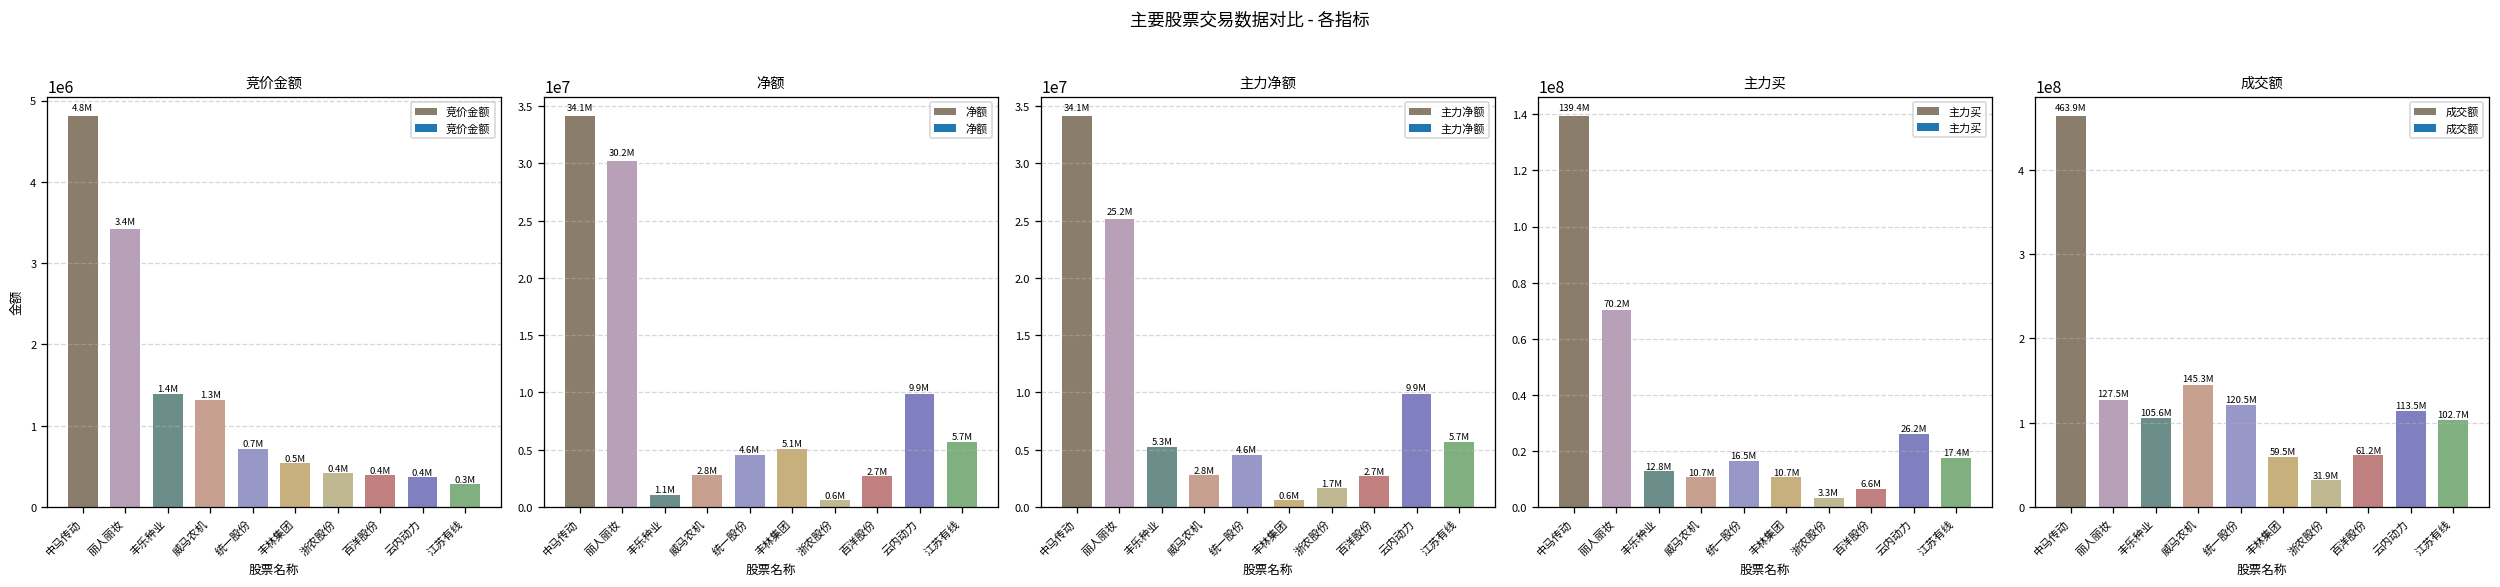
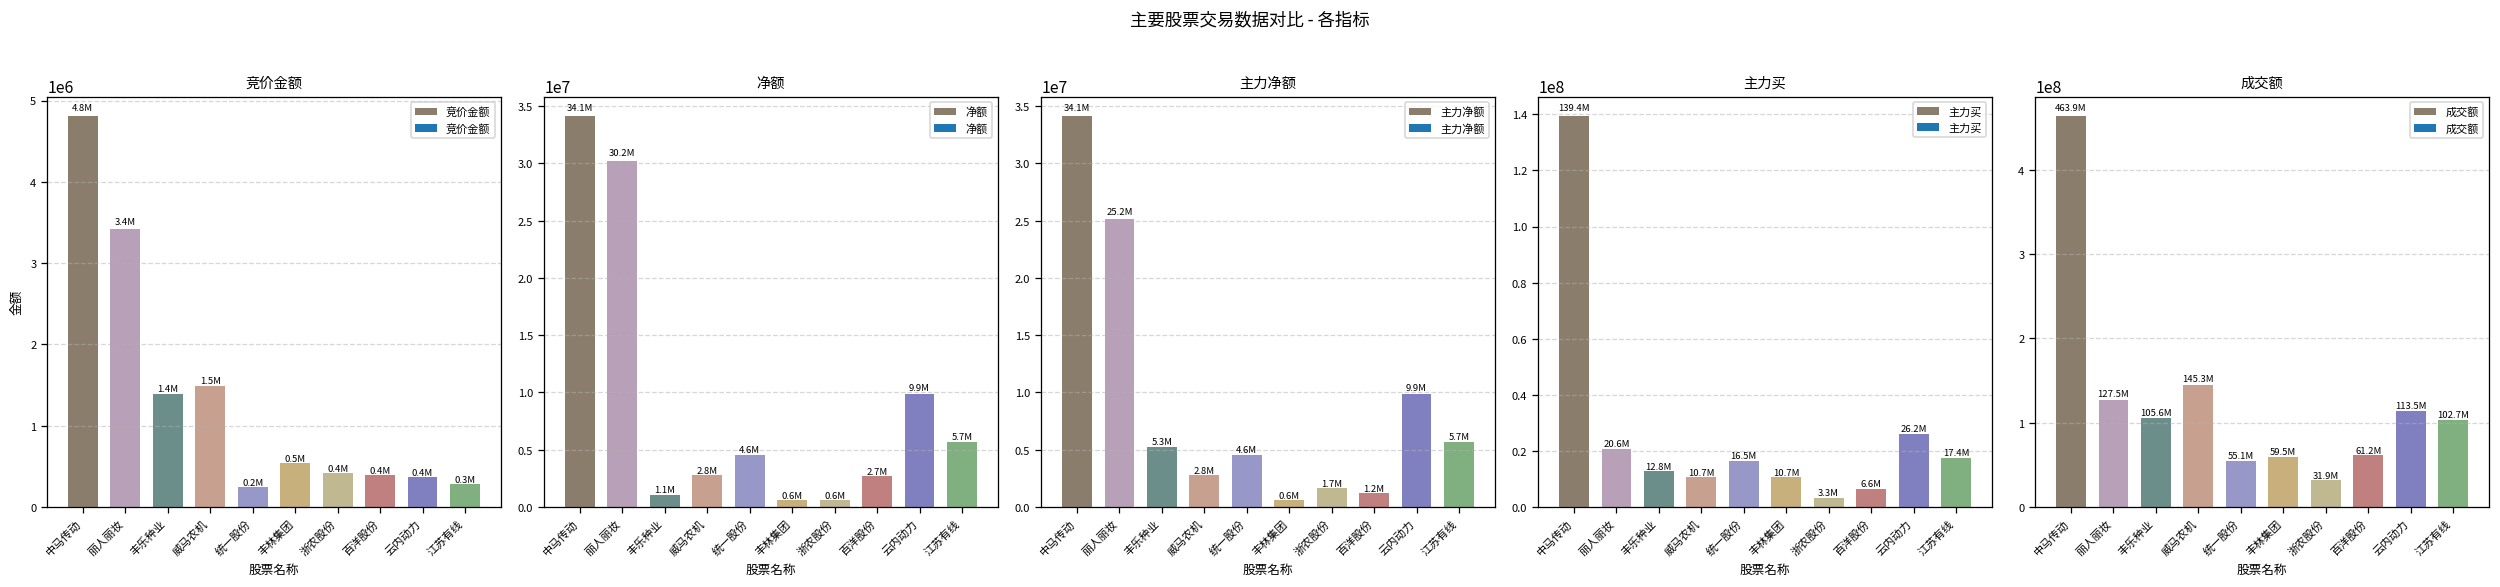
  {
    "竞价金额": {
      "中马传动": "4.8M",
      "丽人丽妆": "3.4M",
      "丰乐种业": "1.4M",
-     "威马农机": "1.3M",
-     "统一股份": "0.7M",
+     "威马农机": "1.5M",
+     "统一股份": "0.2M",
      "丰林集团": "0.5M",
      "浙农股份": "0.4M",
      "百洋股份": "0.4M",
      "云内动力": "0.4M",
      "江苏有线": "0.3M"
    },
    "净额": {
      "中马传动": "34.1M",
      "丽人丽妆": "30.2M",
      "丰乐种业": "1.1M",
      "威马农机": "2.8M",
      "统一股份": "4.6M",
-     "丰林集团": "5.1M",
+     "丰林集团": "0.6M",
      "浙农股份": "0.6M",
      "百洋股份": "2.7M",
      "云内动力": "9.9M",
      "江苏有线": "5.7M"
    },
    "主力净额": {
      "中马传动": "34.1M",
      "丽人丽妆": "25.2M",
      "丰乐种业": "5.3M",
      "威马农机": "2.8M",
      "统一股份": "4.6M",
      "丰林集团": "0.6M",
      "浙农股份": "1.7M",
-     "百洋股份": "2.7M",
+     "百洋股份": "1.2M",
      "云内动力": "9.9M",
      "江苏有线": "5.7M"
    },
    "主力买": {
      "中马传动": "139.4M",
-     "丽人丽妆": "70.2M",
+     "丽人丽妆": "20.6M",
      "丰乐种业": "12.8M",
      "威马农机": "10.7M",
      "统一股份": "16.5M",
      "丰林集团": "10.7M",
      "浙农股份": "3.3M",
      "百洋股份": "6.6M",
      "云内动力": "26.2M",
      "江苏有线": "17.4M"
    },
    "成交额": {
      "中马传动": "463.9M",
      "丽人丽妆": "127.5M",
      "丰乐种业": "105.6M",
      "威马农机": "145.3M",
-     "统一股份": "120.5M",
+     "统一股份": "55.1M",
      "丰林集团": "59.5M",
      "浙农股份": "31.9M",
      "百洋股份": "61.2M",
      "云内动力": "113.5M",
      "江苏有线": "102.7M"
    }
  }
